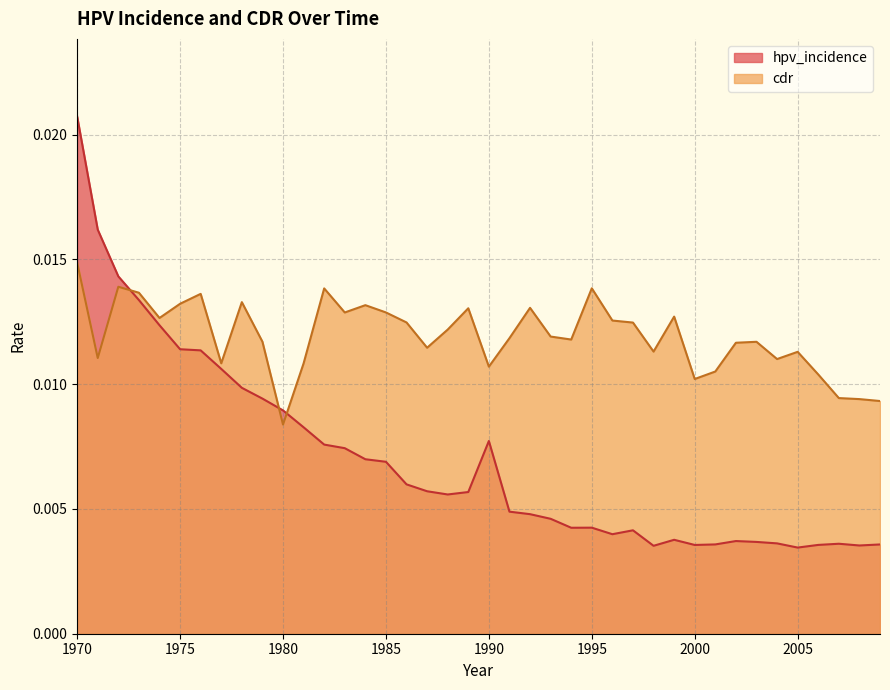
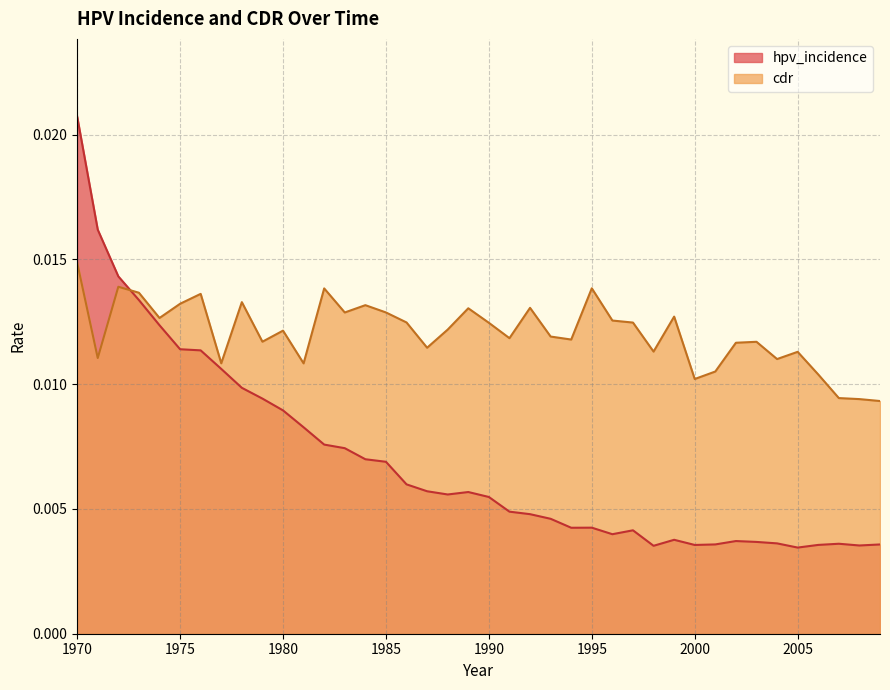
  {
    "hpv_incidence": {
      "1970": 0.0207,
      "1975": 0.0114,
      "1980": 0.0089,
      "1985": 0.0069,
-     "1990": 0.0077,
+     "1990": 0.0055,
      "1995": 0.0042,
      "2000": 0.0036,
      "2005": 0.0035
    },
    "cdr": {
      "1970": 0.0149,
      "1975": 0.0132,
-     "1980": 0.0084,
+     "1980": 0.0121,
      "1985": 0.0129,
-     "1990": 0.0107,
+     "1990": 0.0125,
      "1995": 0.0138,
      "2000": 0.0102,
      "2005": 0.0113
    }
  }
